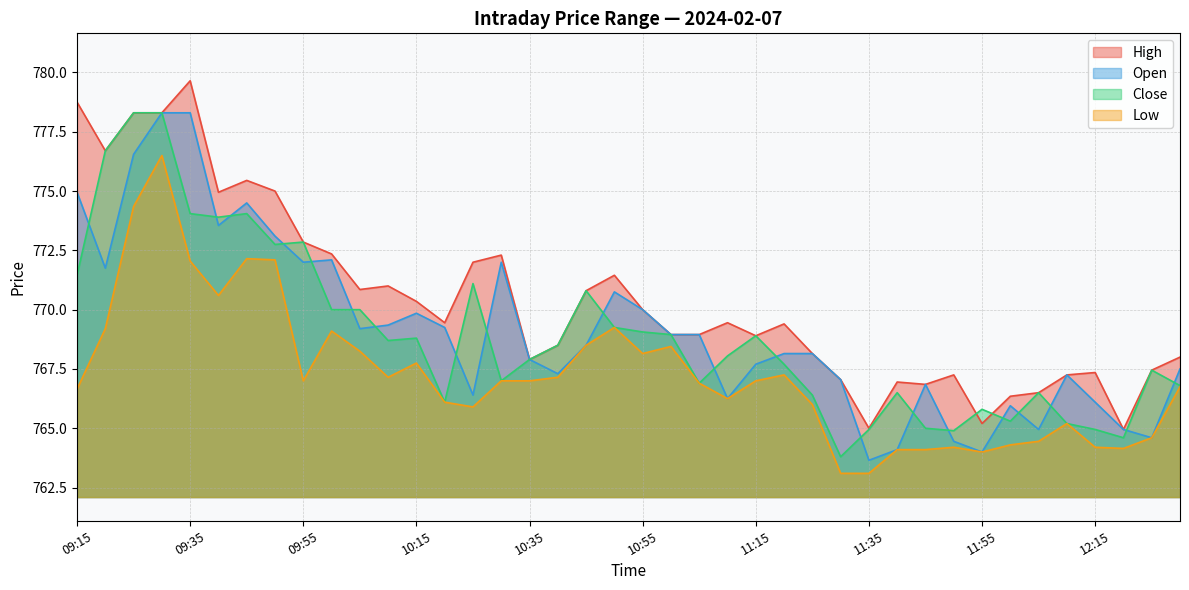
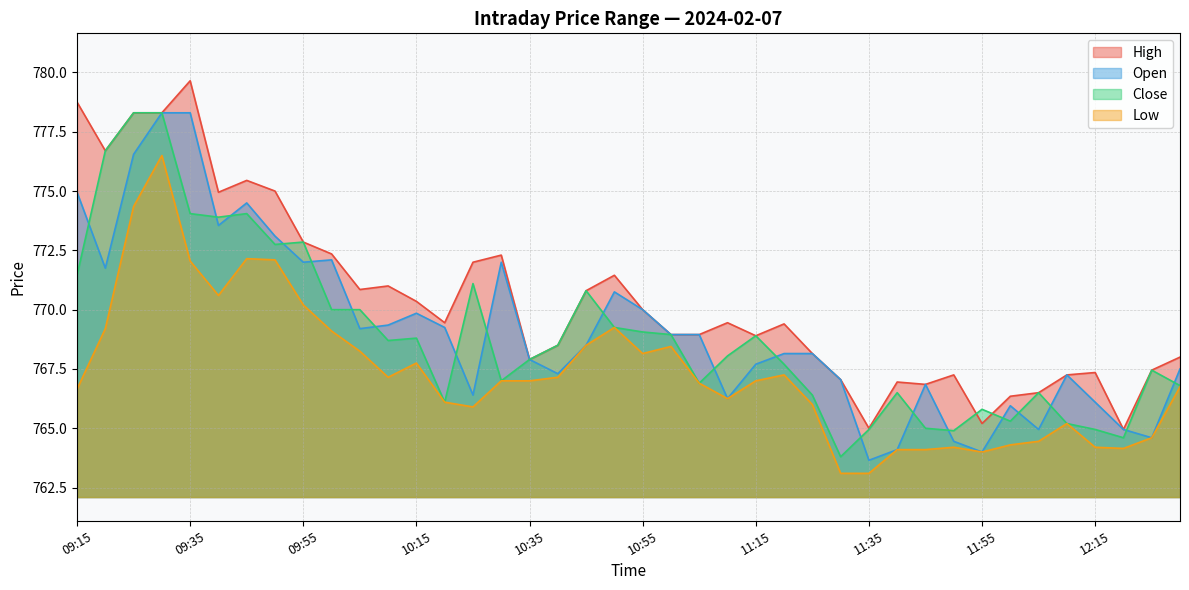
  {
    "High": {
      "09:15": 778.8,
      "09:35": 779.7,
      "10:15": 770.4,
      "11:55": 765.2,
      "12:15": 767.4
    },
    "Open": {
      "09:15": 775.0,
      "09:35": 778.3,
      "09:55": 772.0,
      "10:15": 769.9,
      "11:15": 767.7,
      "11:35": 763.7,
      "12:15": 766.1
    },
    "Close": {
      "09:15": 771.5,
      "09:35": 774.1,
      "10:15": 768.8,
      "10:55": 769.1,
      "11:55": 765.8,
      "12:15": 765.0
    },
    "Low": {
      "09:15": 766.7,
      "09:35": 772.1,
-     "09:55": 767.0,
+     "09:55": 770.2,
      "10:15": 767.8,
      "10:35": 767.0,
      "10:55": 768.2,
      "11:15": 767.0,
      "11:35": 763.1,
      "12:15": 764.2
    }
  }
